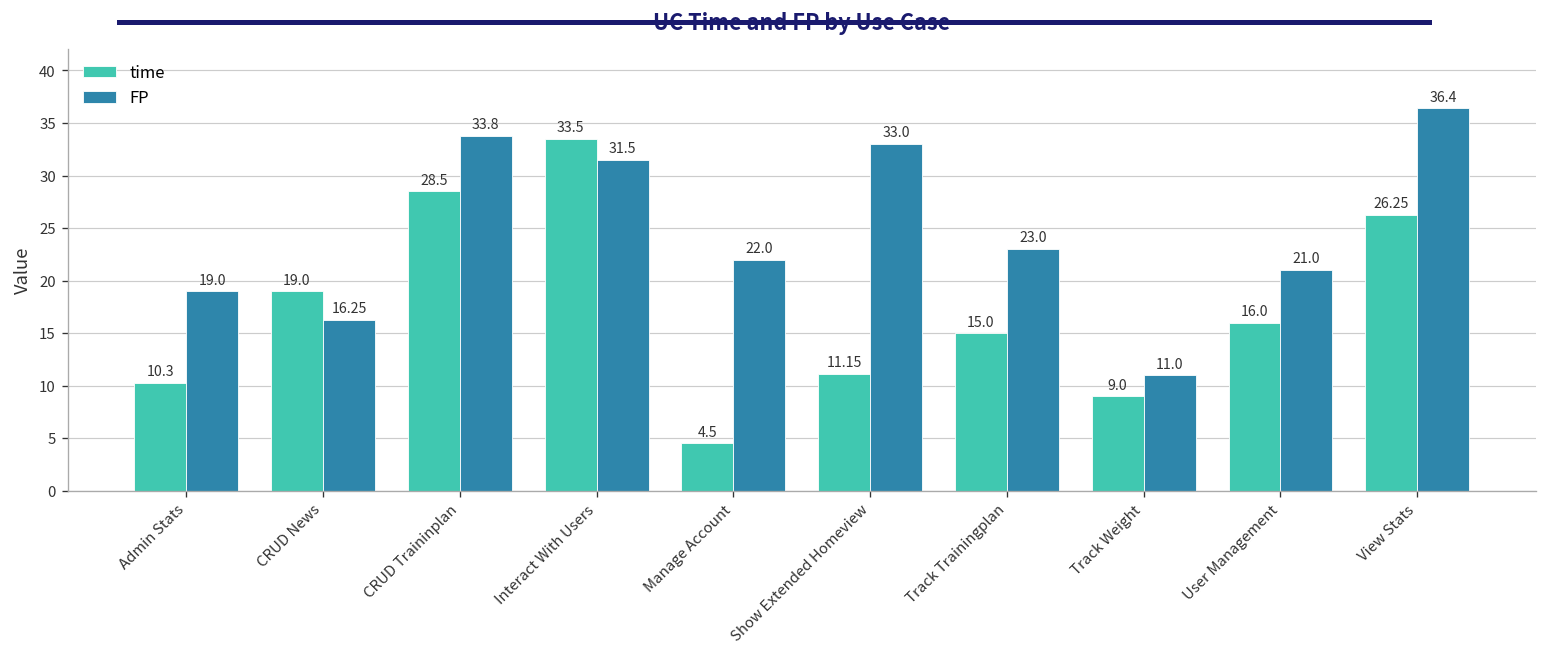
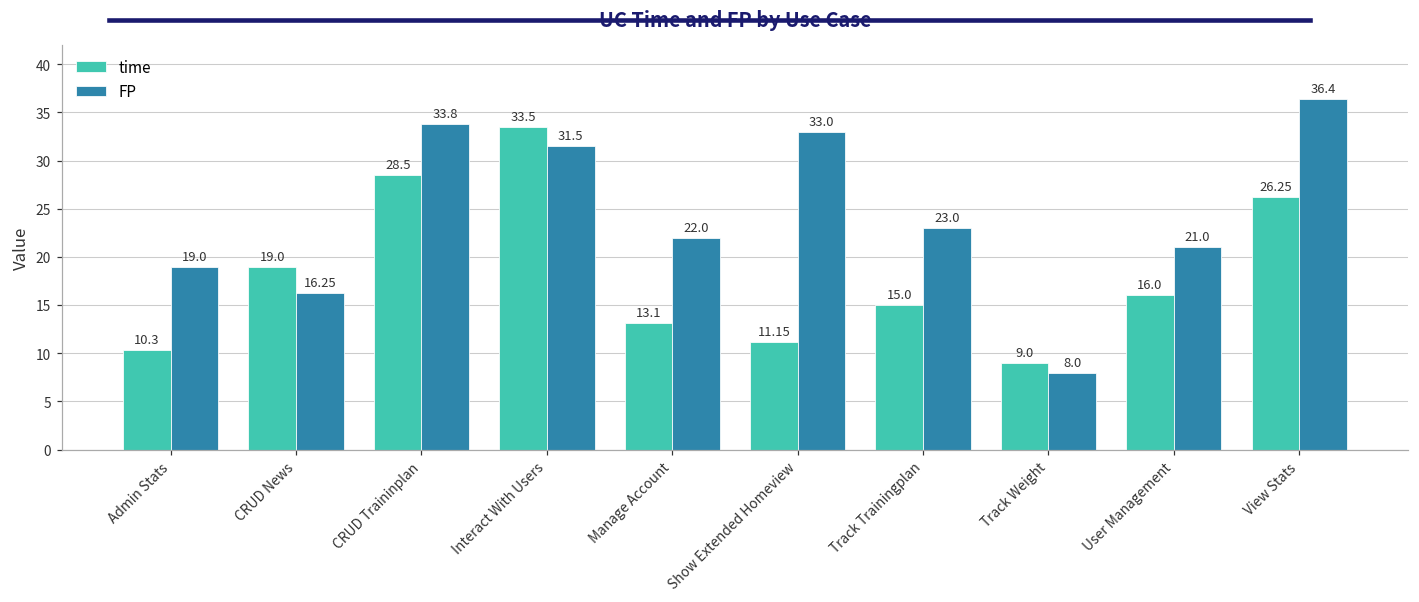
  {
    "time": {
      "Admin Stats": 10.3,
      "CRUD News": 19.0,
      "CRUD Traininplan": 28.5,
      "Interact With Users": 33.5,
-     "Manage Account": 4.5,
+     "Manage Account": 13.1,
      "Show Extended Homeview": 11.15,
      "Track Trainingplan": 15.0,
      "Track Weight": 9.0,
      "User Management": 16.0,
      "View Stats": 26.25
    },
    "FP": {
      "Admin Stats": 19.0,
      "CRUD News": 16.25,
      "CRUD Traininplan": 33.8,
      "Interact With Users": 31.5,
      "Manage Account": 22.0,
      "Show Extended Homeview": 33.0,
      "Track Trainingplan": 23.0,
-     "Track Weight": 11.0,
+     "Track Weight": 8.0,
      "User Management": 21.0,
      "View Stats": 36.4
    }
  }
